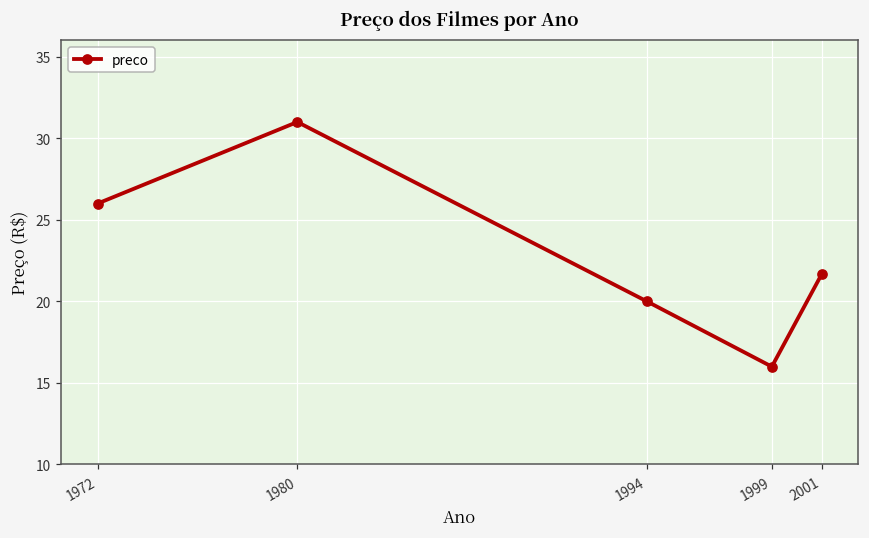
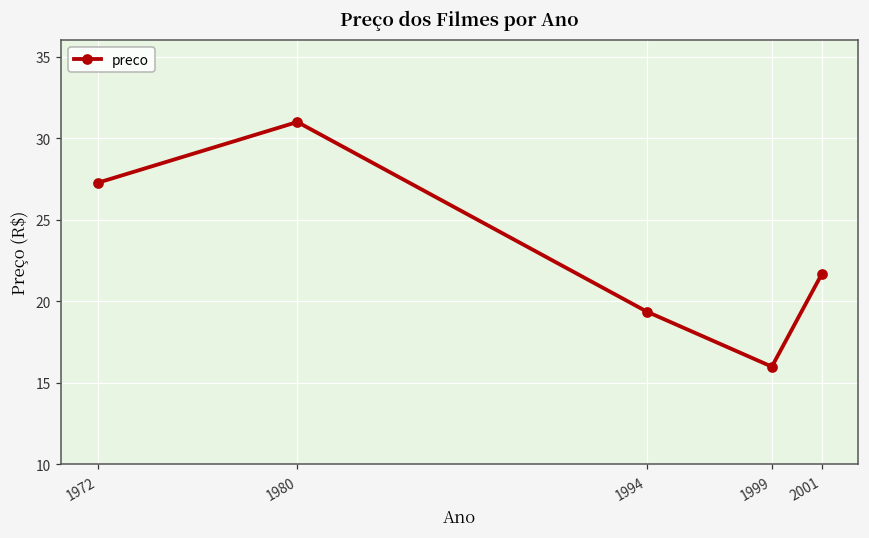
  {
-   "1972": 26.0,
+   "1972": 27.3,
    "1980": 31.0,
-   "1994": 20.0,
+   "1994": 19.4,
    "1999": 16.0,
    "2001": 21.7
  }
